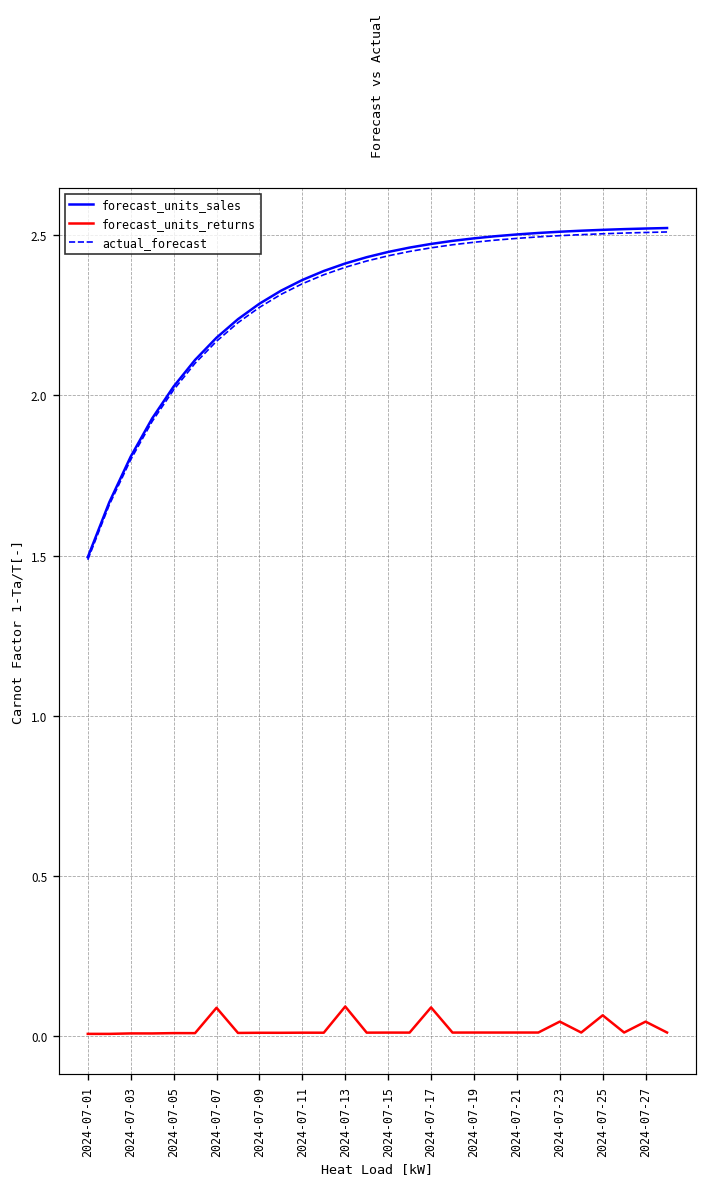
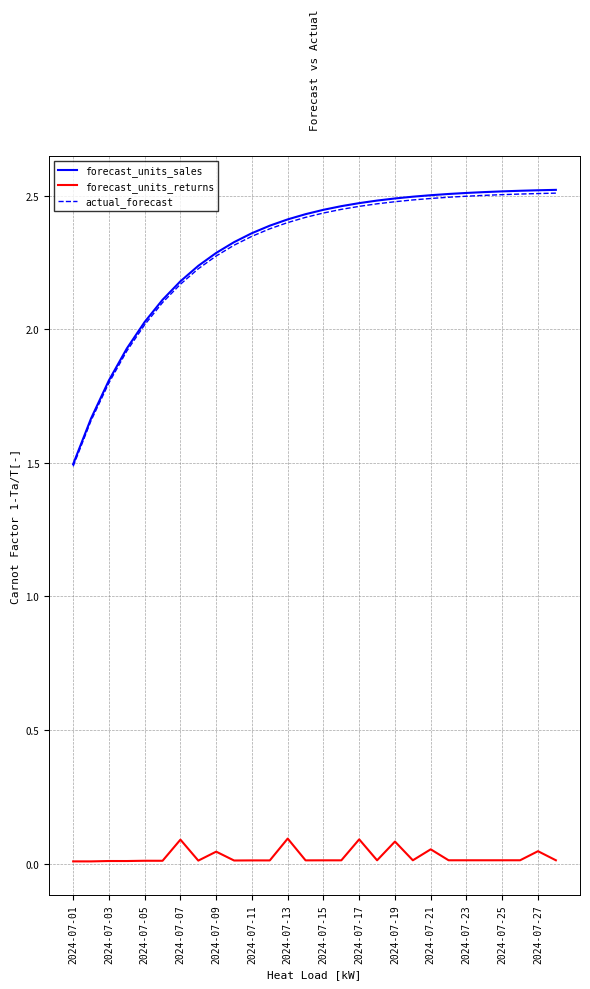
  {
    "forecast_units_returns": {
      "2024-07-01": 0.01,
      "2024-07-03": 0.01,
      "2024-07-05": 0.01,
      "2024-07-07": 0.09,
-     "2024-07-09": 0.01,
+     "2024-07-09": 0.04,
      "2024-07-11": 0.01,
      "2024-07-13": 0.09,
      "2024-07-15": 0.01,
      "2024-07-17": 0.09,
-     "2024-07-19": 0.01,
-     "2024-07-21": 0.01,
-     "2024-07-23": 0.05,
-     "2024-07-25": 0.07,
+     "2024-07-19": 0.08,
+     "2024-07-21": 0.05,
+     "2024-07-23": 0.01,
+     "2024-07-25": 0.01,
      "2024-07-27": 0.05
    }
  }
